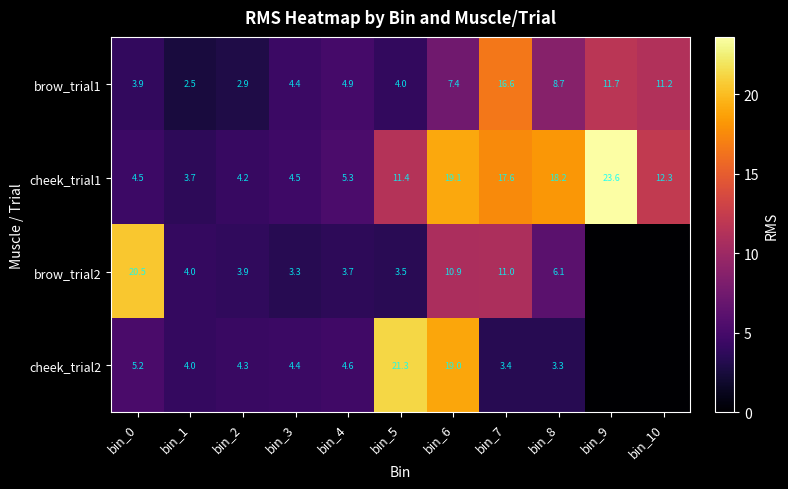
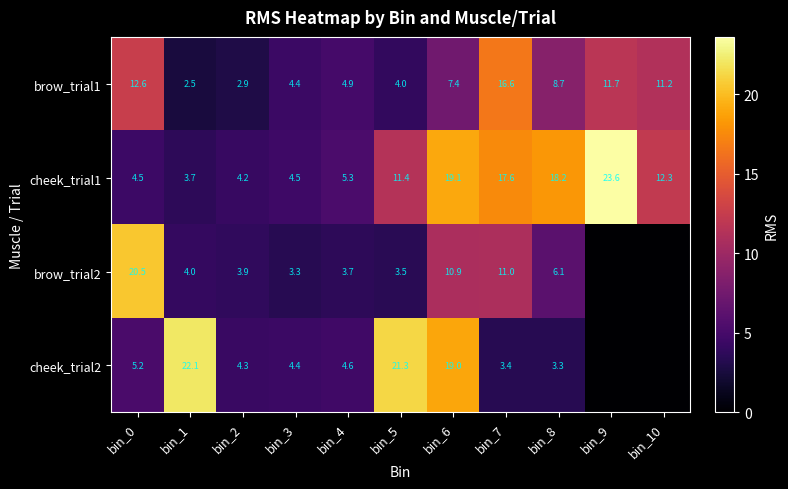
  {
    "brow_trial1": {
-     "bin_0": 3.9,
+     "bin_0": 12.6,
      "bin_1": 2.5,
      "bin_2": 2.9,
      "bin_3": 4.4,
      "bin_4": 4.9,
      "bin_5": 4.0,
      "bin_6": 7.4,
      "bin_7": 16.6,
      "bin_8": 8.7,
      "bin_9": 11.7,
      "bin_10": 11.2
    },
    "cheek_trial1": {
      "bin_0": 4.5,
      "bin_1": 3.7,
      "bin_2": 4.2,
      "bin_3": 4.5,
      "bin_4": 5.3,
      "bin_5": 11.4,
      "bin_6": 19.1,
      "bin_7": 17.6,
      "bin_8": 18.2,
      "bin_9": 23.6,
      "bin_10": 12.3
    },
    "brow_trial2": {
      "bin_0": 20.5,
      "bin_1": 4.0,
      "bin_2": 3.9,
      "bin_3": 3.3,
      "bin_4": 3.7,
      "bin_5": 3.5,
      "bin_6": 10.9,
      "bin_7": 11.0,
      "bin_8": 6.1
    },
    "cheek_trial2": {
      "bin_0": 5.2,
-     "bin_1": 4.0,
+     "bin_1": 22.1,
      "bin_2": 4.3,
      "bin_3": 4.4,
      "bin_4": 4.6,
      "bin_5": 21.3,
      "bin_6": 19.0,
      "bin_7": 3.4,
      "bin_8": 3.3
    }
  }
